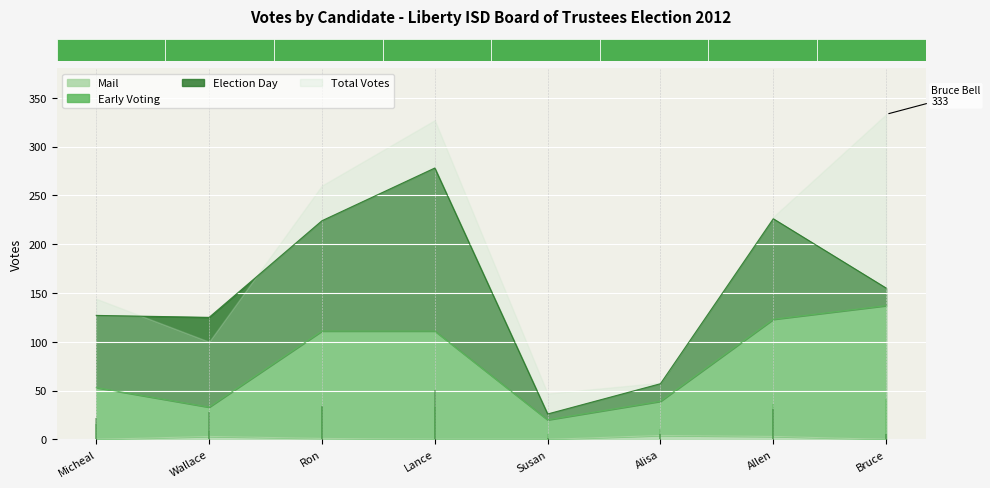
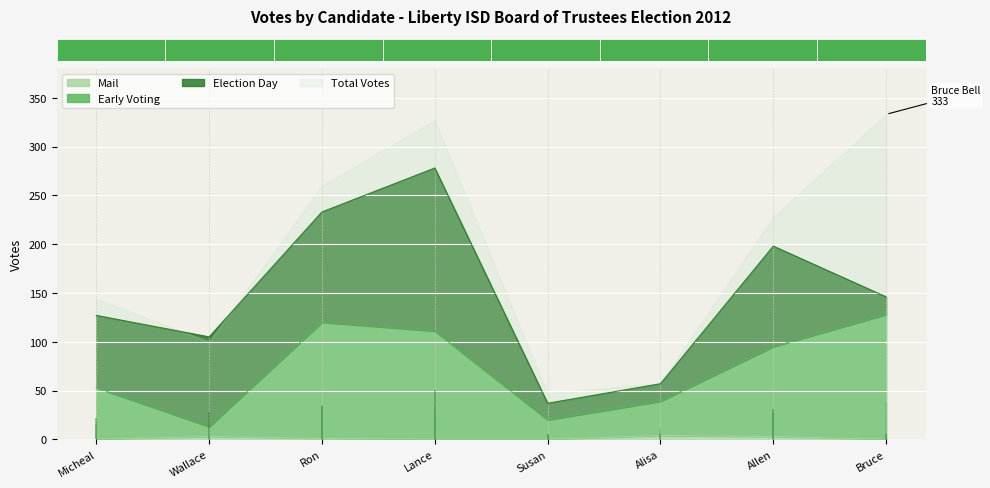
  {
    "Early Voting": {
      "Micheal": 50,
-     "Wallace": 30,
-     "Ron": 110,
+     "Wallace": 10,
+     "Ron": 120,
      "Lance": 110,
      "Susan": 20,
      "Alisa": 40,
-     "Allen": 120,
-     "Bruce": 140
+     "Allen": 90,
+     "Bruce": 130
    },
    "Election Day": {
      "Micheal": 70,
      "Wallace": 90,
      "Ron": 110,
      "Lance": 170,
-     "Susan": 10,
+     "Susan": 20,
      "Bruce": 20
    }
  }
